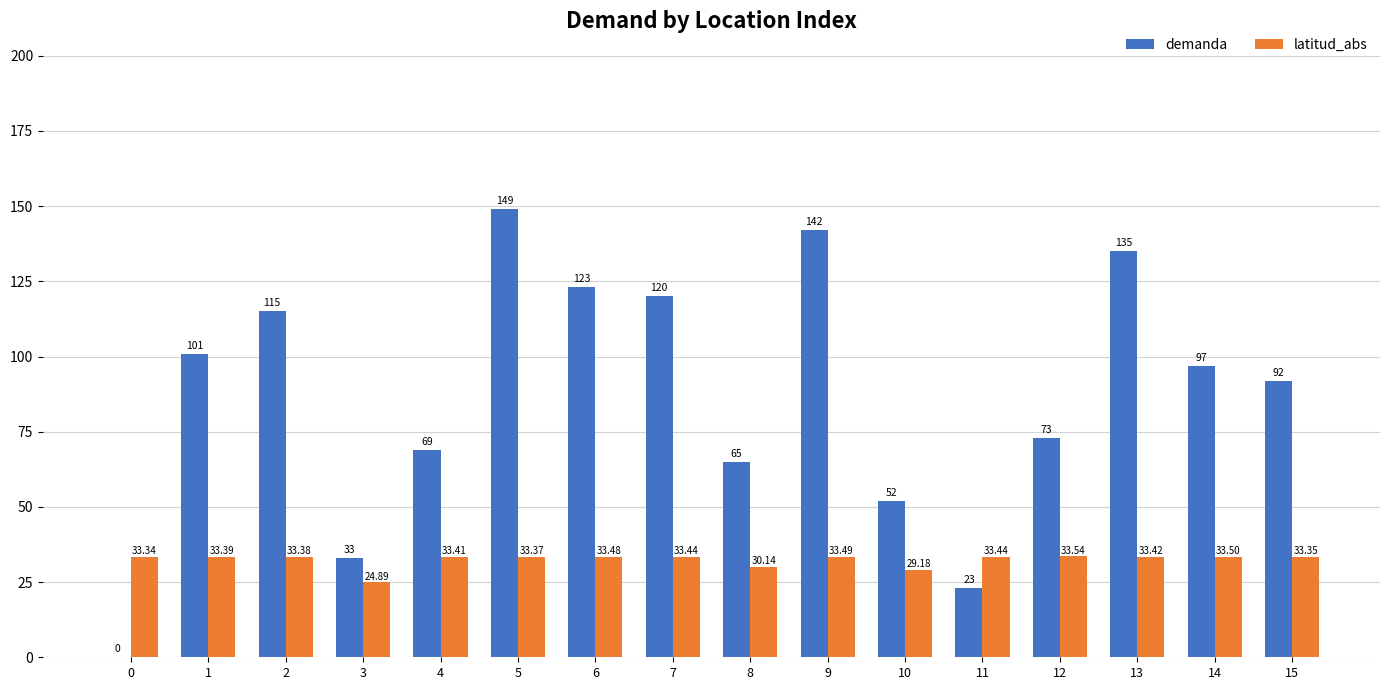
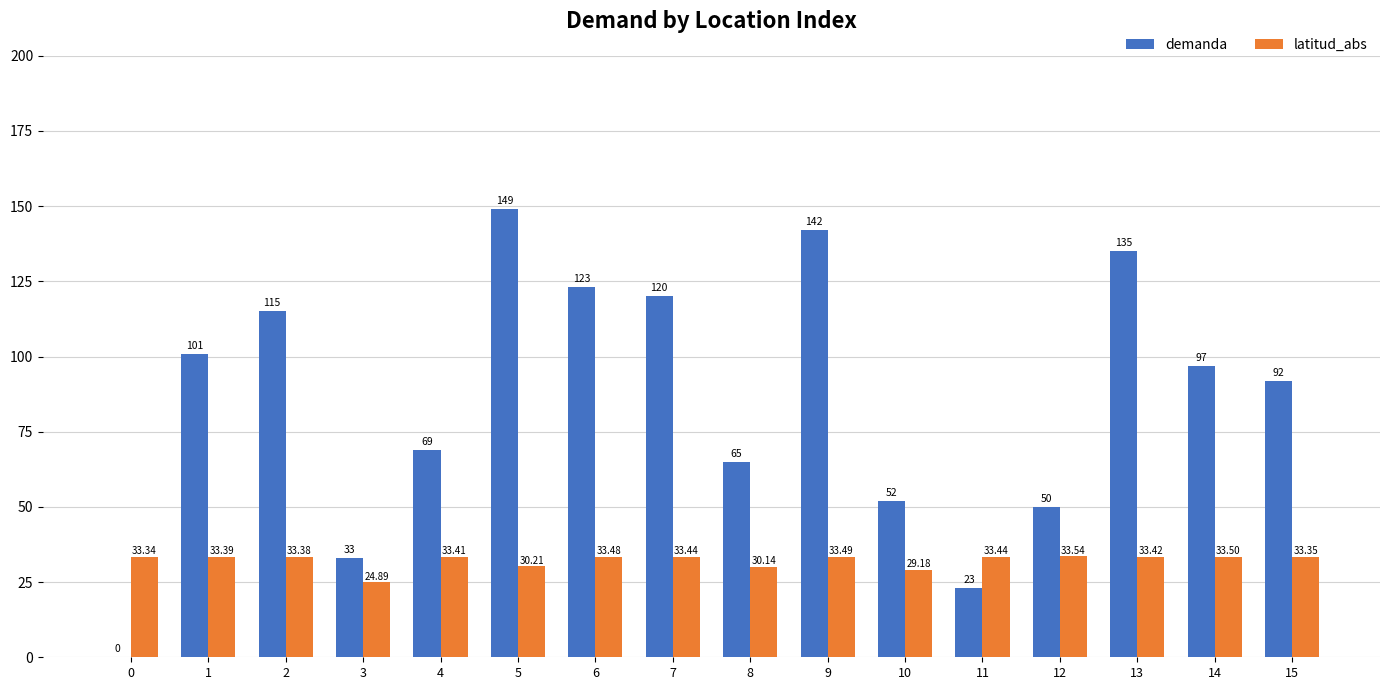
  {
    "demanda": {
      "0": 0,
      "1": 101,
      "2": 115,
      "3": 33,
      "4": 69,
      "5": 149,
      "6": 123,
      "7": 120,
      "8": 65,
      "9": 142,
      "10": 52,
      "11": 23,
-     "12": 73,
+     "12": 50,
      "13": 135,
      "14": 97,
      "15": 92
    },
    "latitud_abs": {
      "0": 33.34,
      "1": 33.39,
      "2": 33.38,
      "3": 24.89,
      "4": 33.41,
-     "5": 33.37,
+     "5": 30.21,
      "6": 33.48,
      "7": 33.44,
      "8": 30.14,
      "9": 33.49,
      "10": 29.18,
      "11": 33.44,
      "12": 33.54,
      "13": 33.42,
      "14": 33.50,
      "15": 33.35
    }
  }
